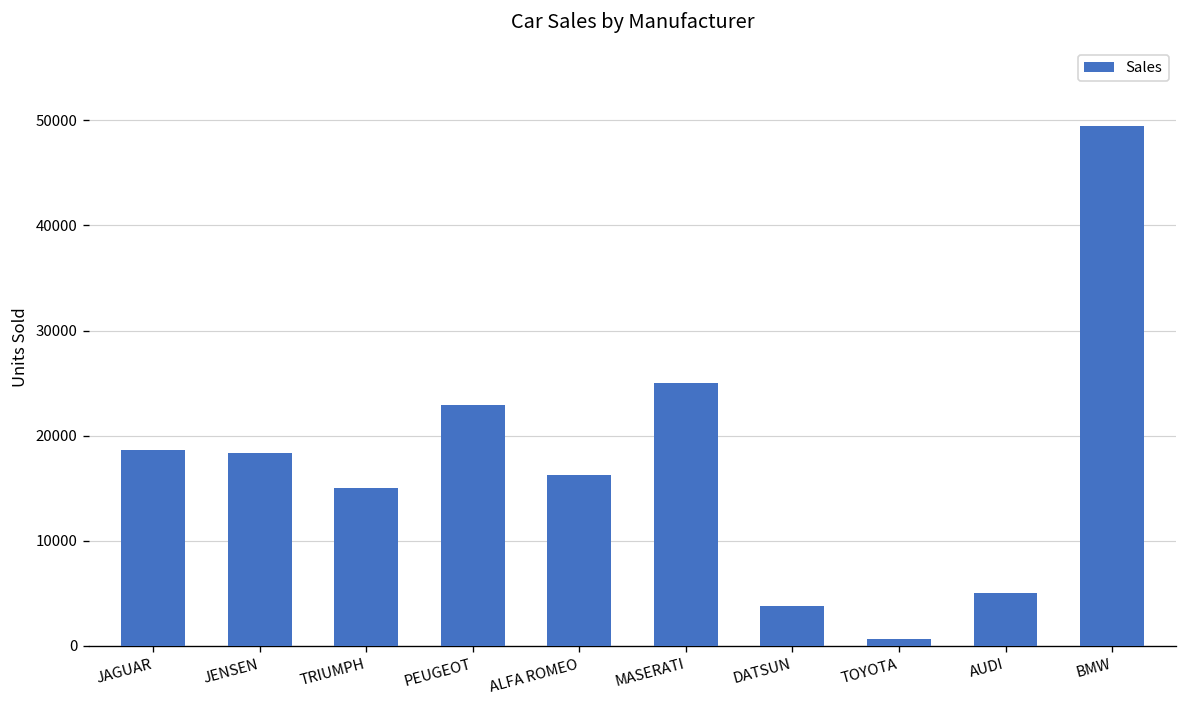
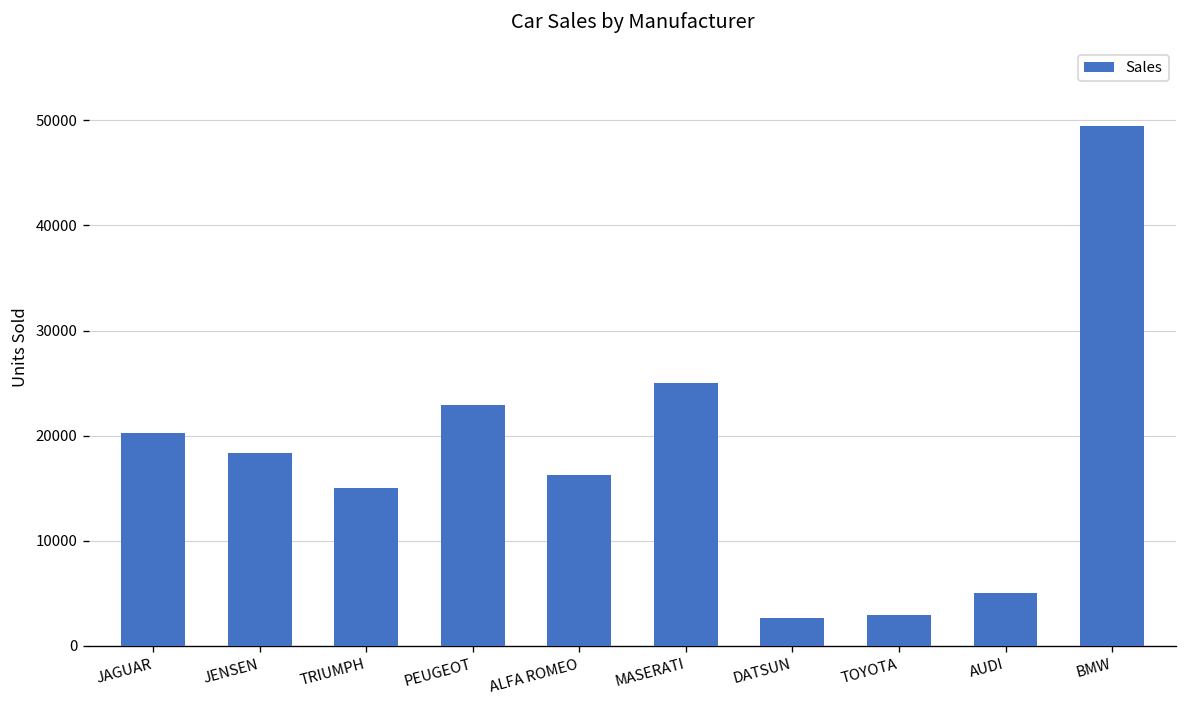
  {
-   "JAGUAR": 19000,
+   "JAGUAR": 20000,
    "JENSEN": 18000,
    "TRIUMPH": 15000,
    "PEUGEOT": 23000,
    "ALFA ROMEO": 16000,
    "MASERATI": 25000,
-   "DATSUN": 4000,
-   "TOYOTA": 1000,
+   "DATSUN": 3000,
+   "TOYOTA": 3000,
    "AUDI": 5000,
    "BMW": 50000
  }
